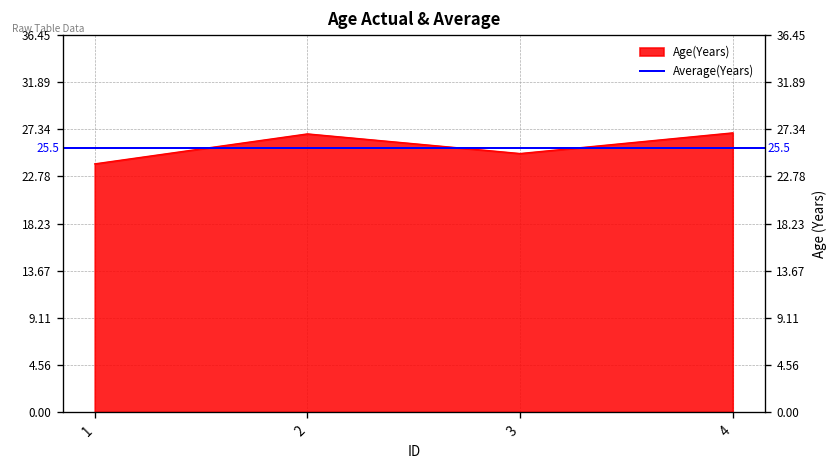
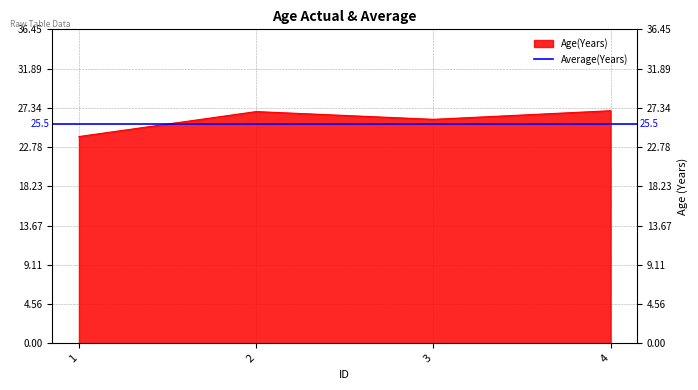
  {
    "1": 24,
    "2": 27,
-   "3": 25,
+   "3": 26,
    "4": 27
  }
